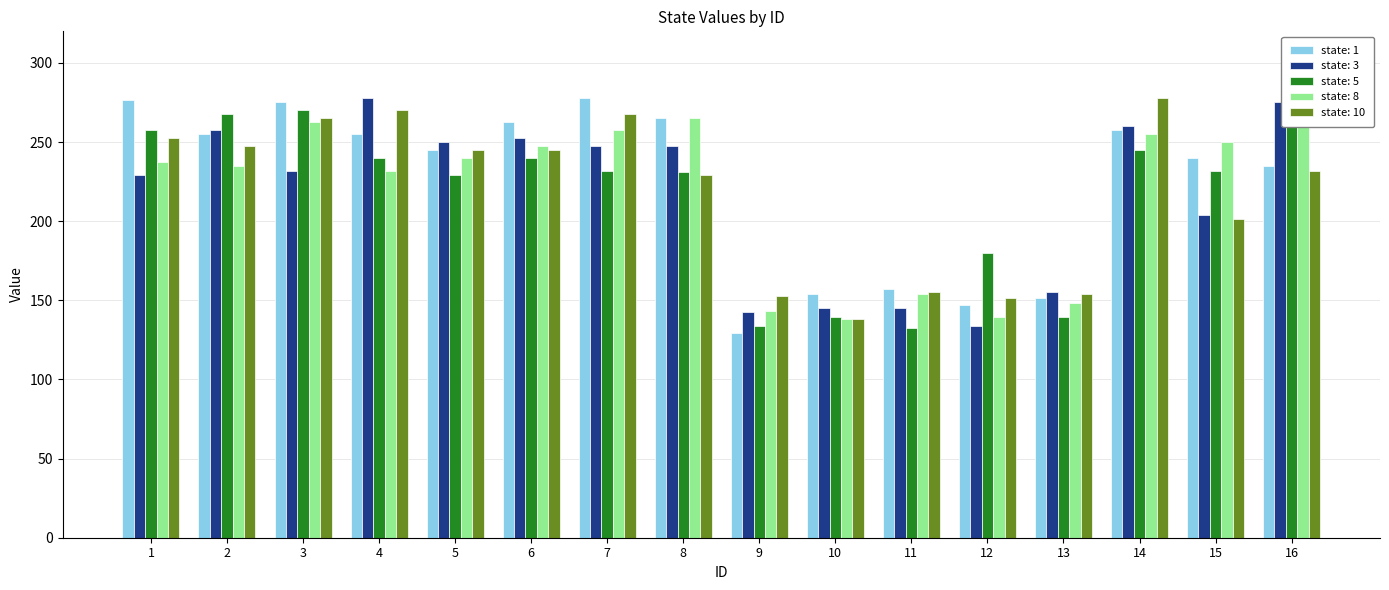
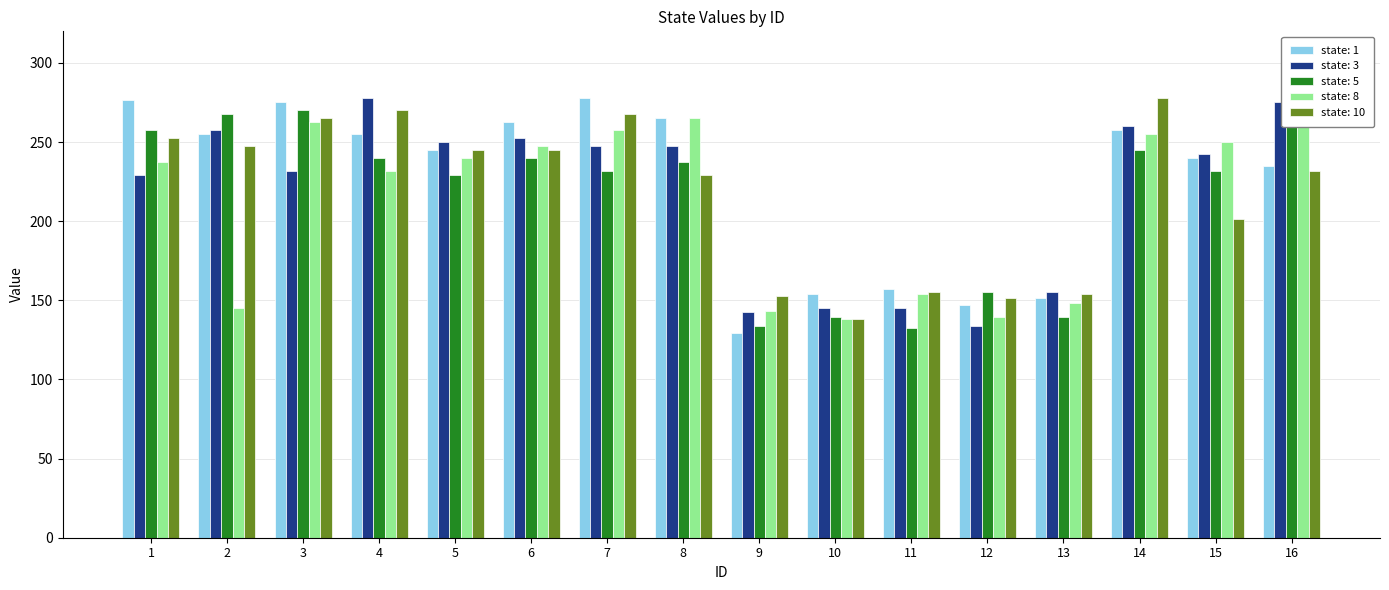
  {
    "state: 1": {
      "1": 277,
      "2": 255,
      "3": 275,
      "4": 255,
      "5": 245,
      "6": 263,
      "7": 278,
      "8": 265,
      "9": 130,
      "10": 154,
      "11": 157,
      "12": 147,
      "13": 151,
      "14": 258,
      "15": 240,
      "16": 235
    },
    "state: 3": {
      "1": 230,
      "2": 258,
      "3": 232,
      "4": 278,
      "5": 250,
      "6": 252,
      "7": 247,
      "8": 247,
      "9": 143,
      "10": 145,
      "11": 145,
      "12": 134,
      "13": 156,
      "14": 260,
-     "15": 204,
+     "15": 242,
      "16": 275
    },
    "state: 5": {
      "1": 258,
      "2": 268,
      "3": 270,
      "4": 240,
      "5": 230,
      "6": 240,
      "7": 232,
-     "8": 231,
+     "8": 237,
      "9": 134,
      "10": 140,
      "11": 132,
-     "12": 180,
+     "12": 156,
      "13": 140,
      "14": 245,
      "15": 232
    },
    "state: 8": {
      "1": 237,
-     "2": 235,
+     "2": 145,
      "3": 263,
      "4": 232,
      "5": 240,
      "6": 247,
      "7": 258,
      "8": 265,
      "9": 143,
      "10": 138,
      "11": 154,
      "12": 140,
      "13": 148,
      "14": 255,
      "15": 250
    },
    "state: 10": {
      "1": 252,
      "2": 247,
      "3": 265,
      "4": 270,
      "5": 245,
      "6": 245,
      "7": 268,
      "8": 230,
      "9": 153,
      "10": 138,
      "11": 156,
      "12": 151,
      "13": 154,
      "14": 278,
      "15": 202,
      "16": 232
    }
  }
